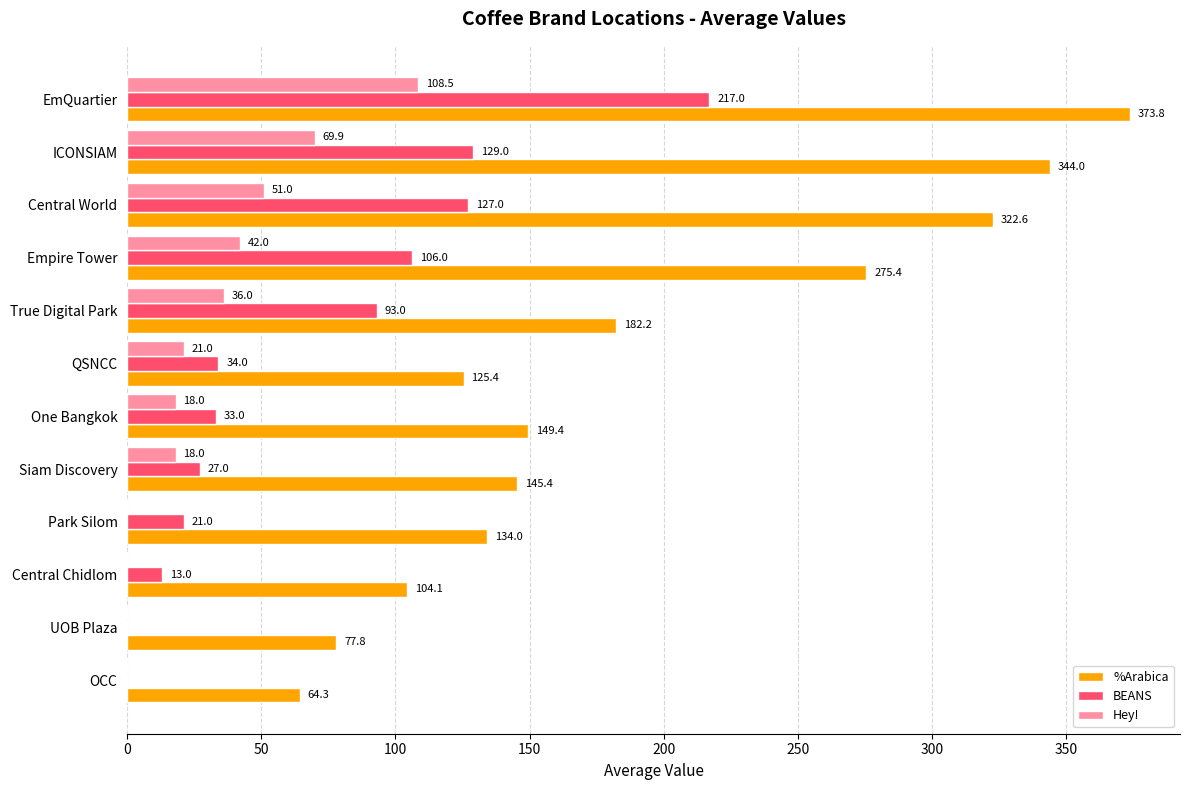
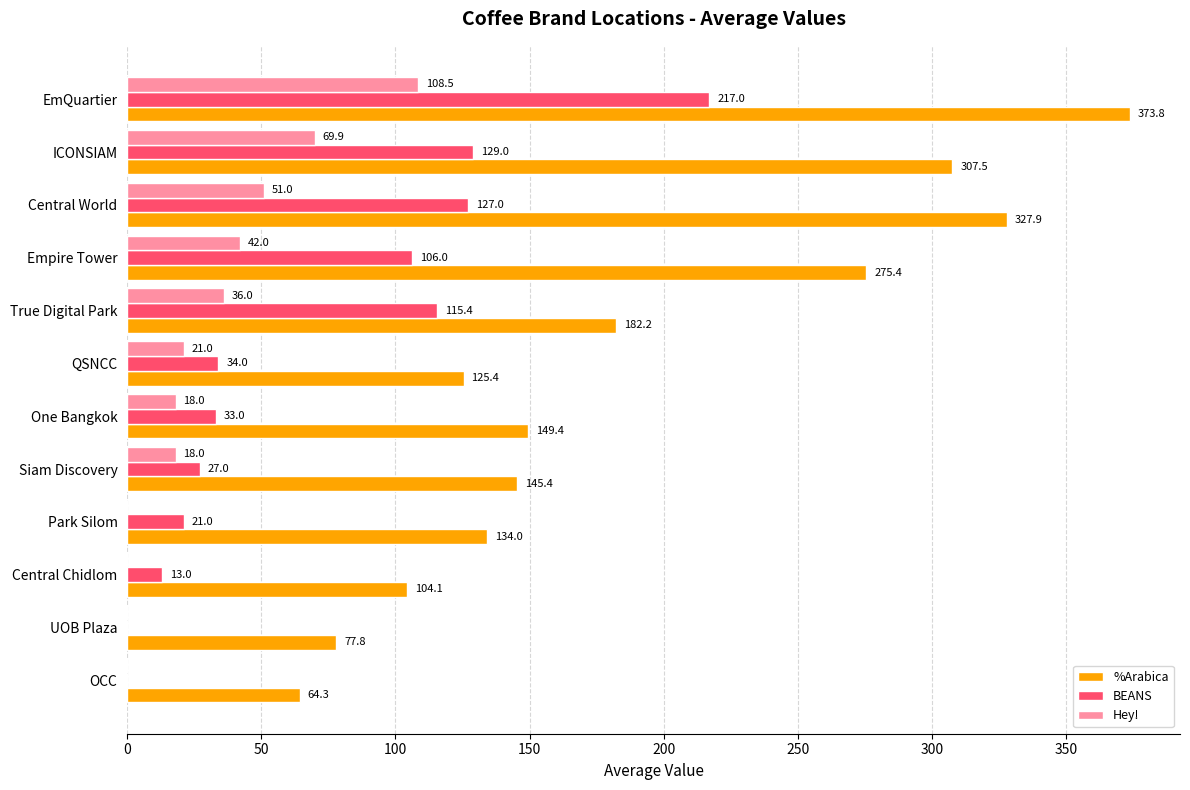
  {
    "%Arabica": {
      "EmQuartier": 373.8,
-     "ICONSIAM": 344.0,
-     "Central World": 322.6,
+     "ICONSIAM": 307.5,
+     "Central World": 327.9,
      "Empire Tower": 275.4,
      "True Digital Park": 182.2,
      "QSNCC": 125.4,
      "One Bangkok": 149.4,
      "Siam Discovery": 145.4,
      "Park Silom": 134.0,
      "Central Chidlom": 104.1,
      "UOB Plaza": 77.8,
      "OCC": 64.3
    },
    "BEANS": {
      "EmQuartier": 217.0,
      "ICONSIAM": 129.0,
      "Central World": 127.0,
      "Empire Tower": 106.0,
-     "True Digital Park": 93.0,
+     "True Digital Park": 115.4,
      "QSNCC": 34.0,
      "One Bangkok": 33.0,
      "Siam Discovery": 27.0,
      "Park Silom": 21.0,
      "Central Chidlom": 13.0
    },
    "Hey!": {
      "EmQuartier": 108.5,
      "ICONSIAM": 69.9,
      "Central World": 51.0,
      "Empire Tower": 42.0,
      "True Digital Park": 36.0,
      "QSNCC": 21.0,
      "One Bangkok": 18.0,
      "Siam Discovery": 18.0
    }
  }
